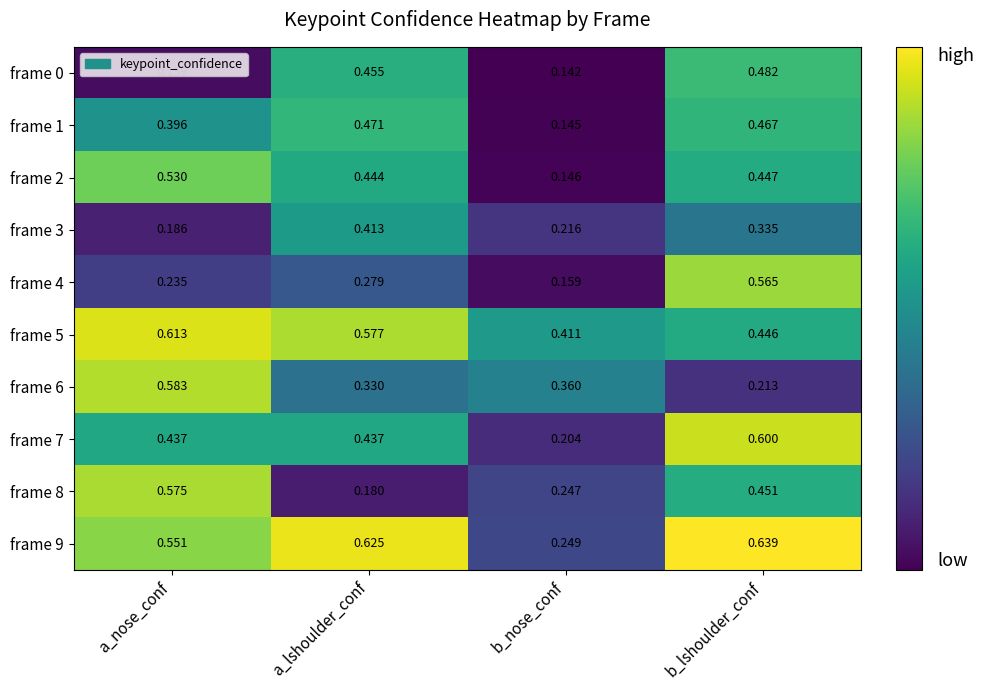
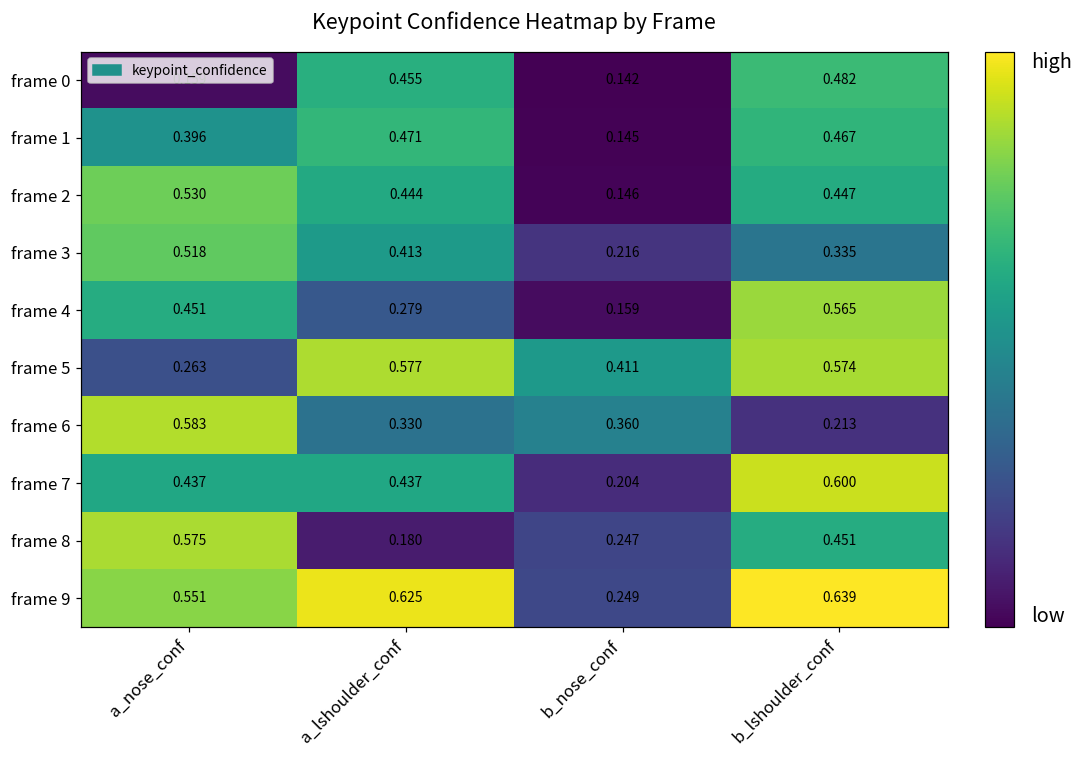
  {
    "frame 0": {
      "a_lshoulder_conf": 0.455,
      "b_nose_conf": 0.142,
      "b_lshoulder_conf": 0.482
    },
    "frame 1": {
      "a_nose_conf": 0.396,
      "a_lshoulder_conf": 0.471,
      "b_nose_conf": 0.145,
      "b_lshoulder_conf": 0.467
    },
    "frame 2": {
      "a_nose_conf": 0.530,
      "a_lshoulder_conf": 0.444,
      "b_nose_conf": 0.146,
      "b_lshoulder_conf": 0.447
    },
    "frame 3": {
-     "a_nose_conf": 0.186,
+     "a_nose_conf": 0.518,
      "a_lshoulder_conf": 0.413,
      "b_nose_conf": 0.216,
      "b_lshoulder_conf": 0.335
    },
    "frame 4": {
-     "a_nose_conf": 0.235,
+     "a_nose_conf": 0.451,
      "a_lshoulder_conf": 0.279,
      "b_nose_conf": 0.159,
      "b_lshoulder_conf": 0.565
    },
    "frame 5": {
-     "a_nose_conf": 0.613,
+     "a_nose_conf": 0.263,
      "a_lshoulder_conf": 0.577,
      "b_nose_conf": 0.411,
-     "b_lshoulder_conf": 0.446
+     "b_lshoulder_conf": 0.574
    },
    "frame 6": {
      "a_nose_conf": 0.583,
      "a_lshoulder_conf": 0.330,
      "b_nose_conf": 0.360,
      "b_lshoulder_conf": 0.213
    },
    "frame 7": {
      "a_nose_conf": 0.437,
      "a_lshoulder_conf": 0.437,
      "b_nose_conf": 0.204,
      "b_lshoulder_conf": 0.600
    },
    "frame 8": {
      "a_nose_conf": 0.575,
      "a_lshoulder_conf": 0.180,
      "b_nose_conf": 0.247,
      "b_lshoulder_conf": 0.451
    },
    "frame 9": {
      "a_nose_conf": 0.551,
      "a_lshoulder_conf": 0.625,
      "b_nose_conf": 0.249,
      "b_lshoulder_conf": 0.639
    }
  }
